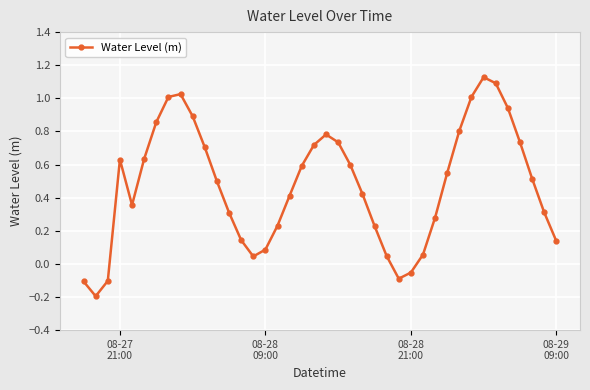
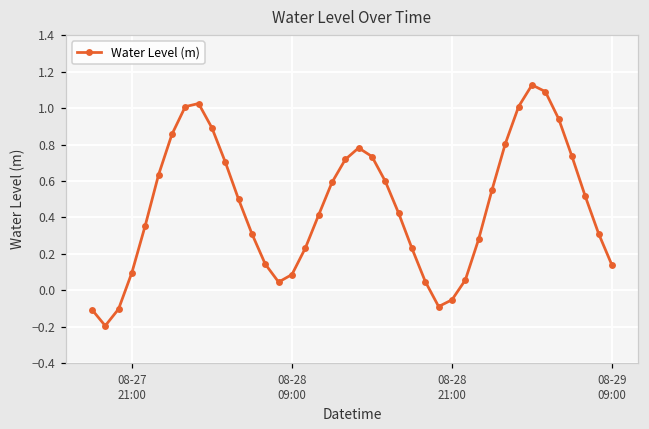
  {
-   "08-27 21:00": 0.63,
+   "08-27 21:00": 0.10,
    "08-28 09:00": 0.09,
    "08-28 21:00": -0.05,
    "08-29 09:00": 0.14
  }
